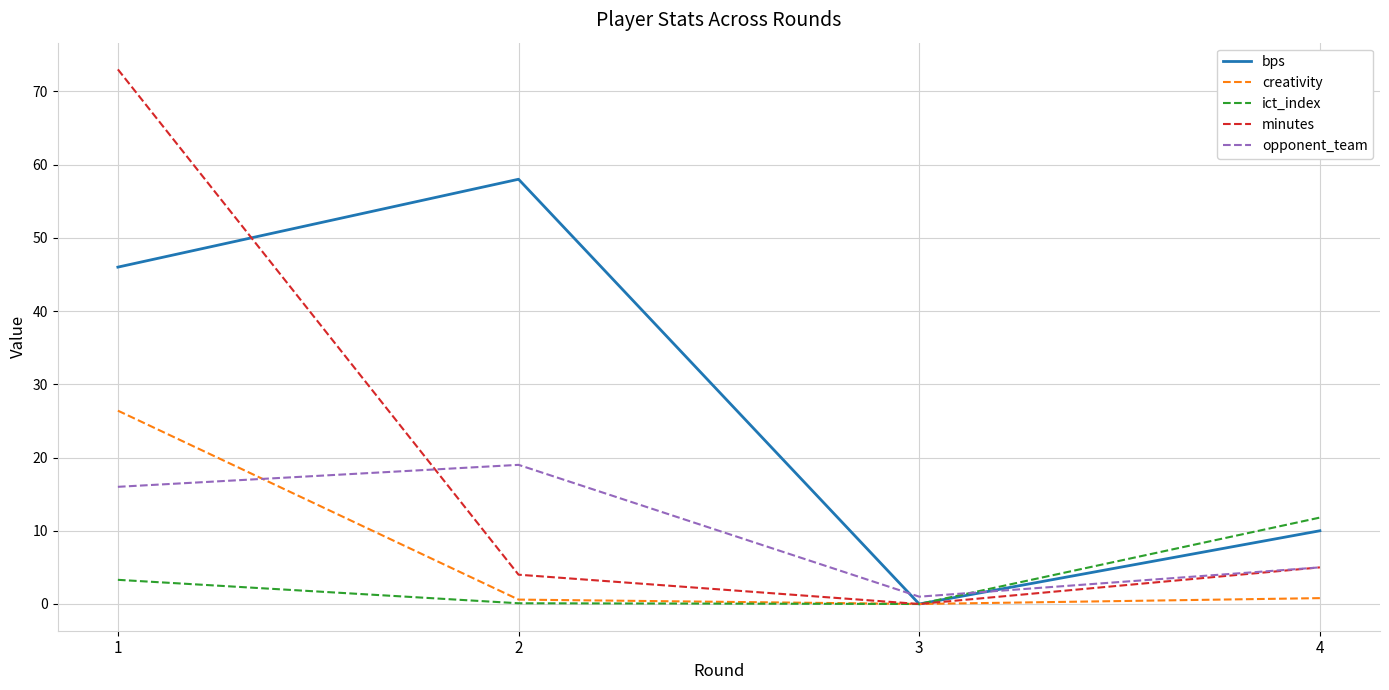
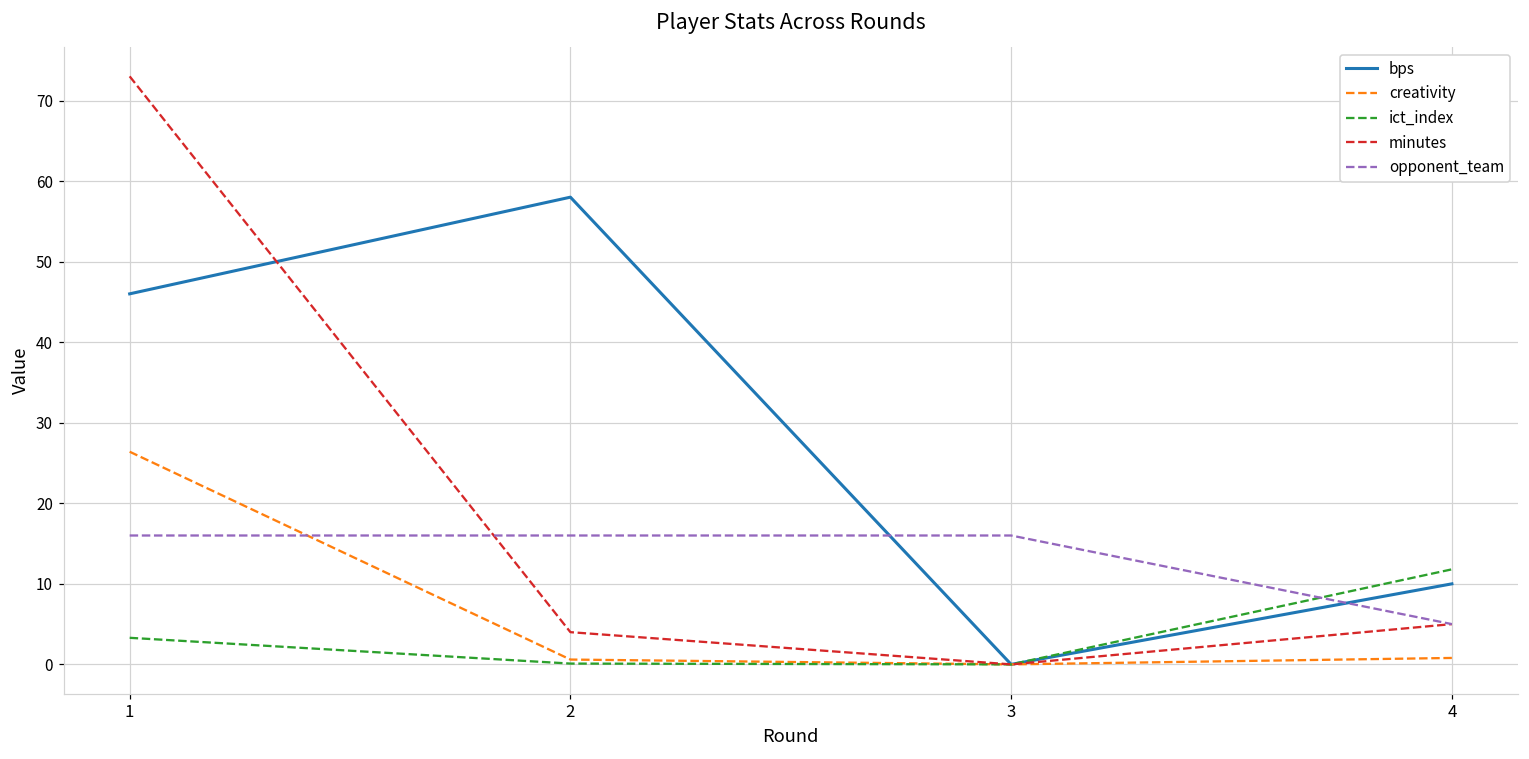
  {
    "bps": {
      "1": 46,
      "2": 58,
      "4": 10
    },
    "creativity": {
      "1": 26,
      "2": 1,
      "4": 1
    },
    "ict_index": {
      "1": 3,
      "2": 0,
      "4": 12
    },
    "minutes": {
      "1": 73,
      "2": 4
    },
    "opponent_team": {
      "1": 16,
-     "2": 19,
-     "3": 1
+     "2": 16,
+     "3": 16
    }
  }
